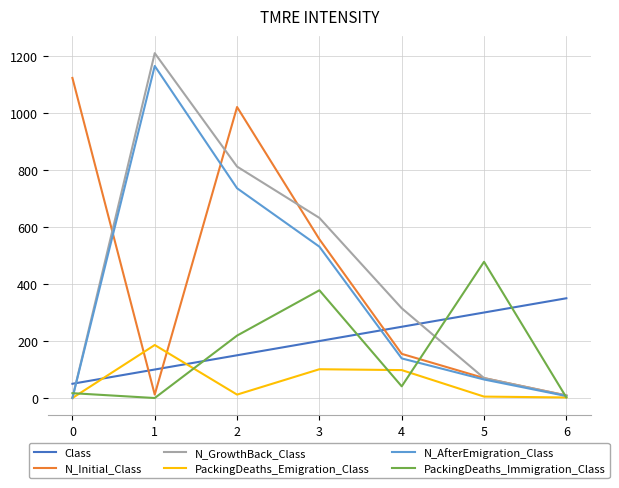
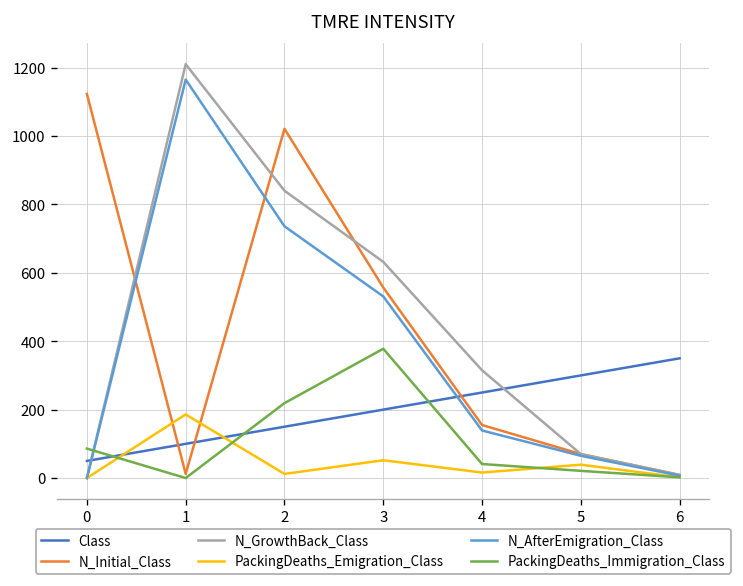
  {
    "N_Initial_Class": {
      "0": 1120,
      "1": 10,
      "2": 1020,
      "3": 560,
      "4": 160
    },
    "N_GrowthBack_Class": {
      "1": 1210,
-     "2": 810,
+     "2": 840,
      "3": 630,
      "4": 320
    },
    "PackingDeaths_Emigration_Class": {
      "1": 190,
      "2": 10,
-     "3": 100,
-     "4": 100,
-     "5": 10
+     "3": 50,
+     "4": 20,
+     "5": 40
    },
    "PackingDeaths_Immigration_Class": {
-     "0": 20,
+     "0": 90,
      "1": 0,
      "2": 220,
      "3": 380,
      "4": 40,
-     "5": 480
+     "5": 20
    }
  }
